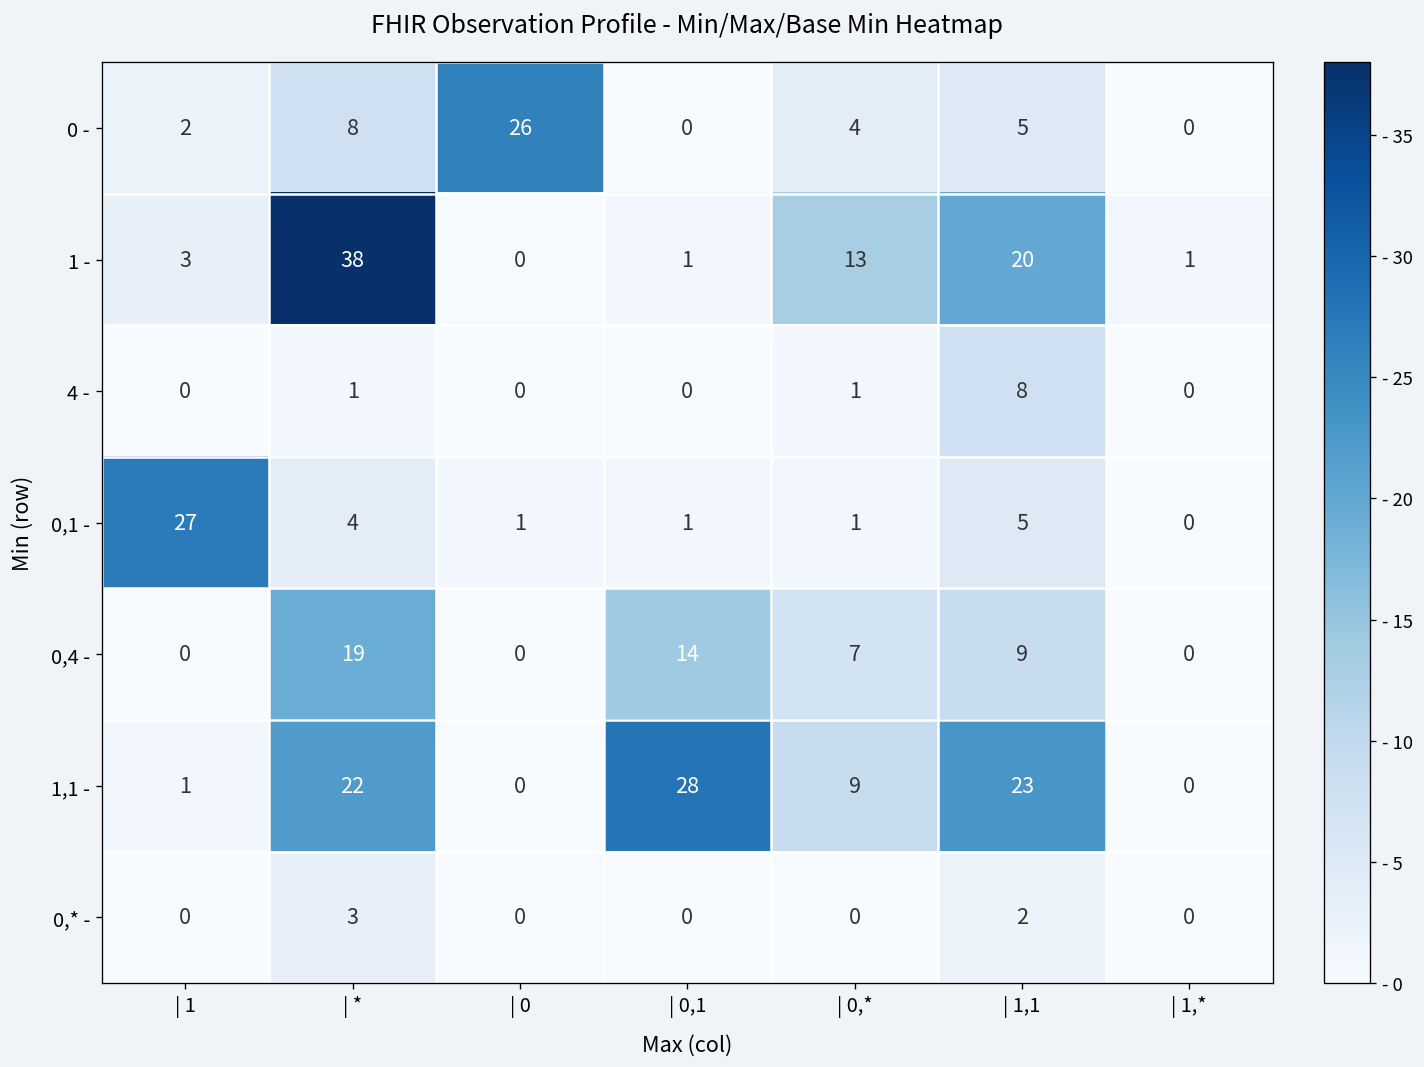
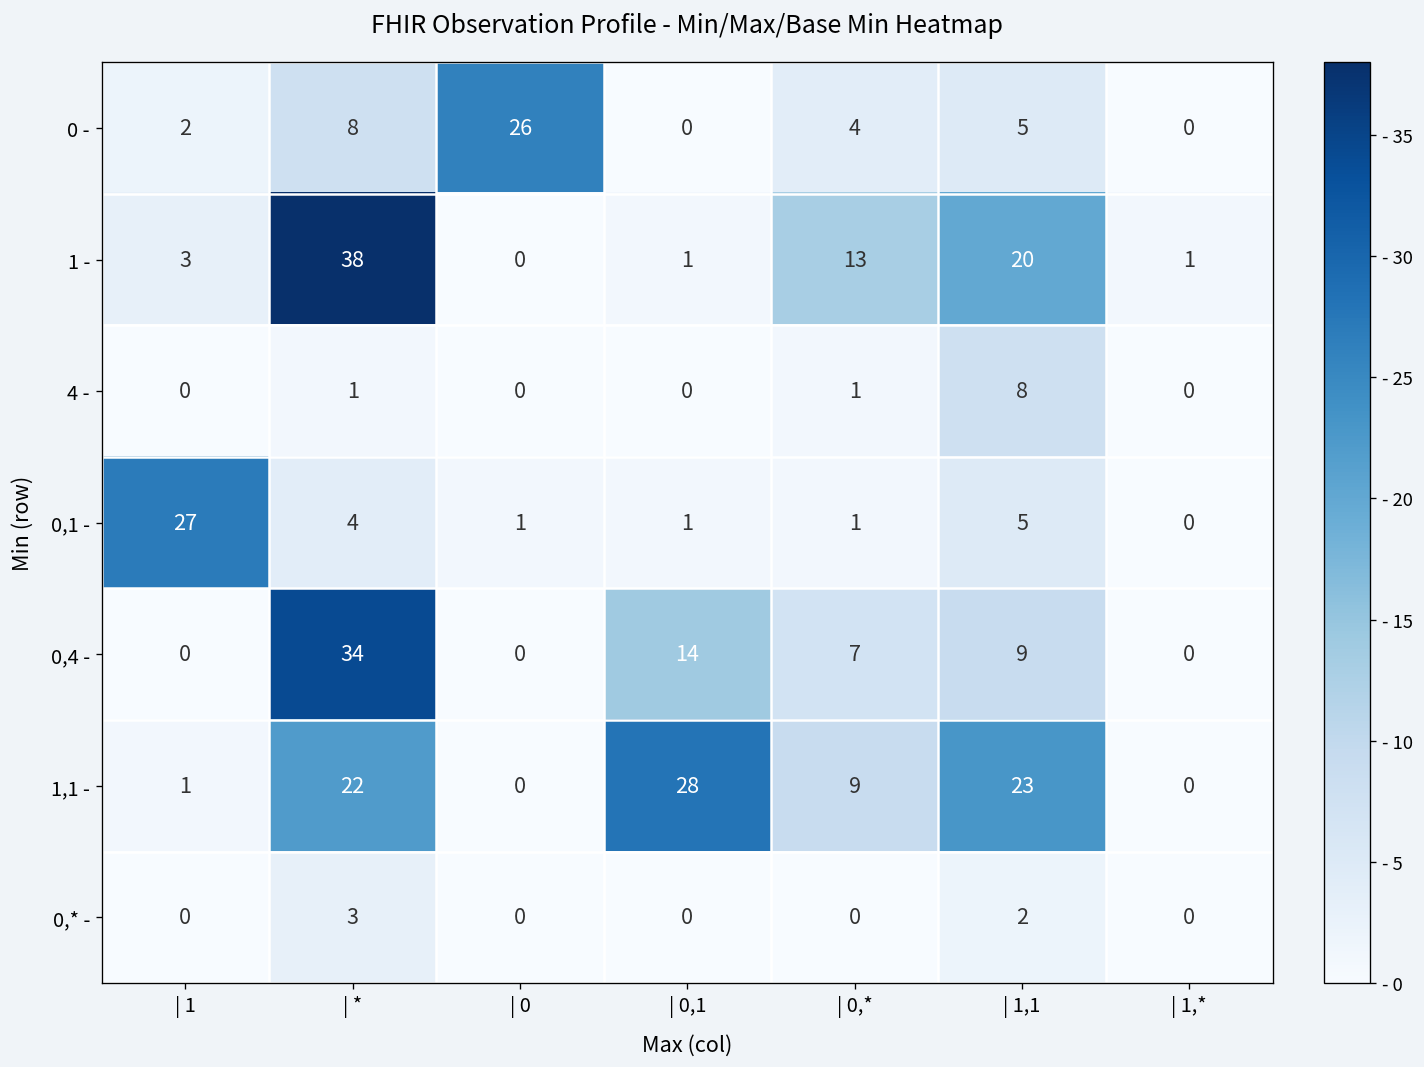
  {
    "0 -": {
      "| 1": 2,
      "| *": 8,
      "| 0": 26,
      "| 0,1": 0,
      "| 0,*": 4,
      "| 1,1": 5,
      "| 1,*": 0
    },
    "1 -": {
      "| 1": 3,
      "| *": 38,
      "| 0": 0,
      "| 0,1": 1,
      "| 0,*": 13,
      "| 1,1": 20,
      "| 1,*": 1
    },
    "4 -": {
      "| 1": 0,
      "| *": 1,
      "| 0": 0,
      "| 0,1": 0,
      "| 0,*": 1,
      "| 1,1": 8,
      "| 1,*": 0
    },
    "0,1 -": {
      "| 1": 27,
      "| *": 4,
      "| 0": 1,
      "| 0,1": 1,
      "| 0,*": 1,
      "| 1,1": 5,
      "| 1,*": 0
    },
    "0,4 -": {
      "| 1": 0,
-     "| *": 19,
+     "| *": 34,
      "| 0": 0,
      "| 0,1": 14,
      "| 0,*": 7,
      "| 1,1": 9,
      "| 1,*": 0
    },
    "1,1 -": {
      "| 1": 1,
      "| *": 22,
      "| 0": 0,
      "| 0,1": 28,
      "| 0,*": 9,
      "| 1,1": 23,
      "| 1,*": 0
    },
    "0,* -": {
      "| 1": 0,
      "| *": 3,
      "| 0": 0,
      "| 0,1": 0,
      "| 0,*": 0,
      "| 1,1": 2,
      "| 1,*": 0
    }
  }
